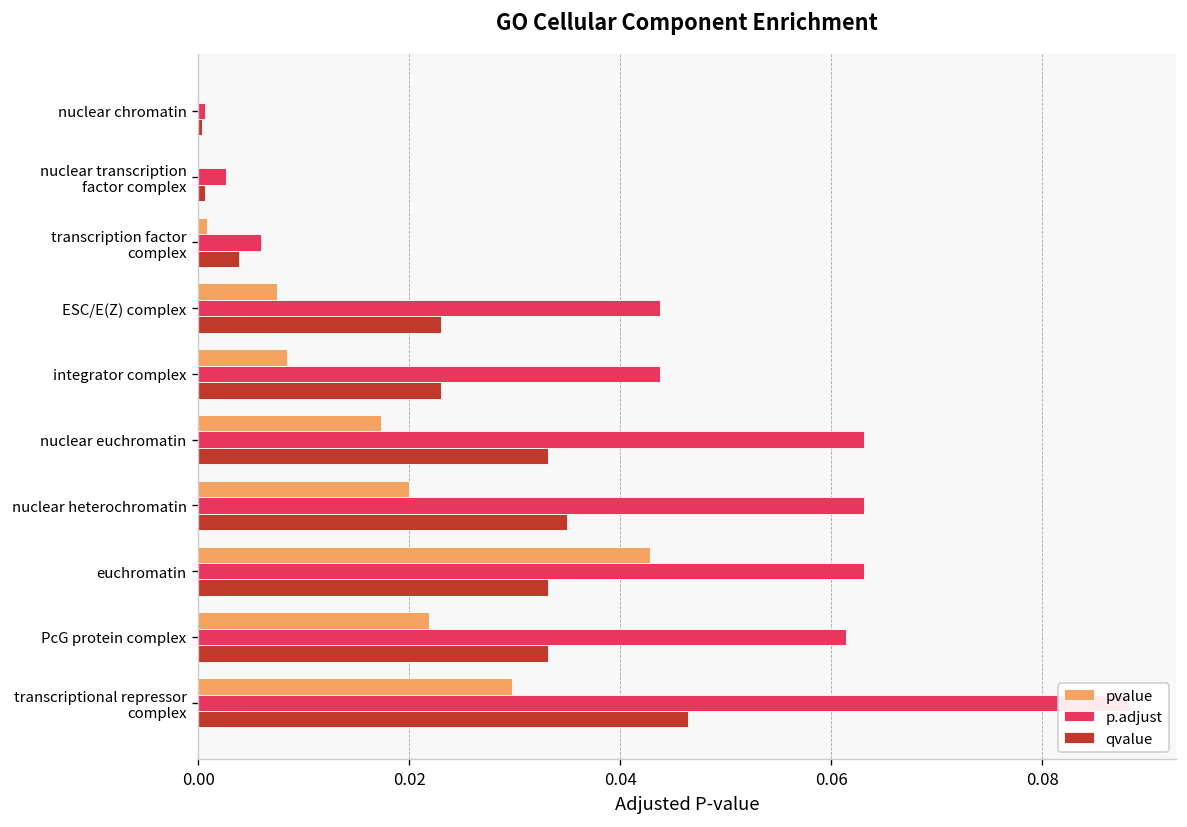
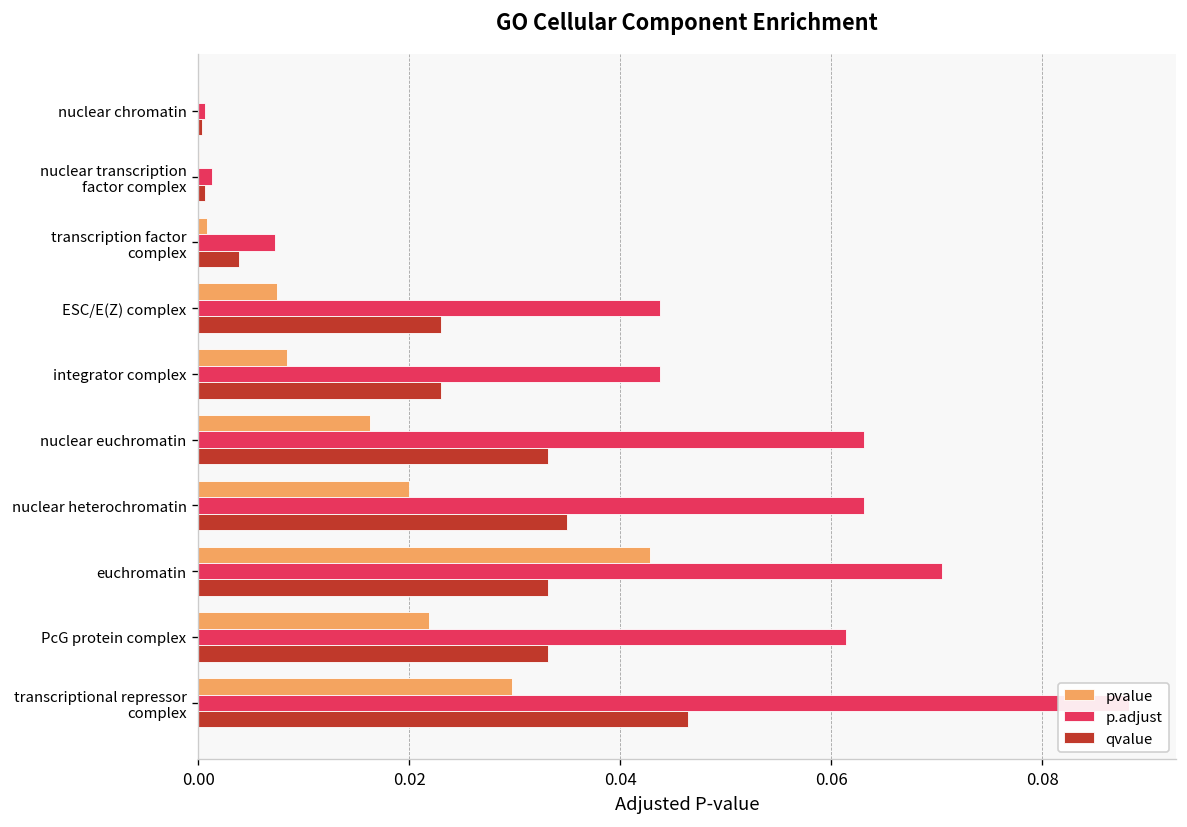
  {
    "pvalue": {
      "transcription factor complex": 0.001,
      "ESC/E(Z) complex": 0.007,
      "integrator complex": 0.008,
-     "nuclear euchromatin": 0.017,
+     "nuclear euchromatin": 0.016,
      "nuclear heterochromatin": 0.020,
      "euchromatin": 0.043,
      "PcG protein complex": 0.022,
      "transcriptional repressor complex": 0.030
    },
    "p.adjust": {
      "nuclear chromatin": 0.001,
-     "nuclear transcription factor complex": 0.003,
-     "transcription factor complex": 0.006,
+     "nuclear transcription factor complex": 0.001,
+     "transcription factor complex": 0.007,
      "ESC/E(Z) complex": 0.044,
      "integrator complex": 0.044,
      "nuclear euchromatin": 0.063,
      "nuclear heterochromatin": 0.063,
-     "euchromatin": 0.063,
+     "euchromatin": 0.071,
      "PcG protein complex": 0.061
    },
    "qvalue": {
      "nuclear chromatin": 0.000,
      "nuclear transcription factor complex": 0.001,
      "transcription factor complex": 0.004,
      "ESC/E(Z) complex": 0.023,
      "integrator complex": 0.023,
      "nuclear euchromatin": 0.033,
      "nuclear heterochromatin": 0.035,
      "euchromatin": 0.033,
      "PcG protein complex": 0.033,
      "transcriptional repressor complex": 0.046
    }
  }
